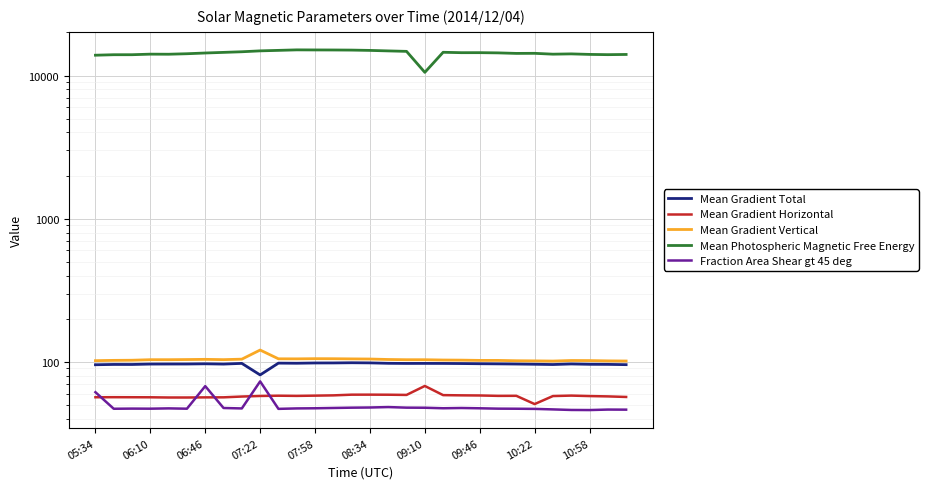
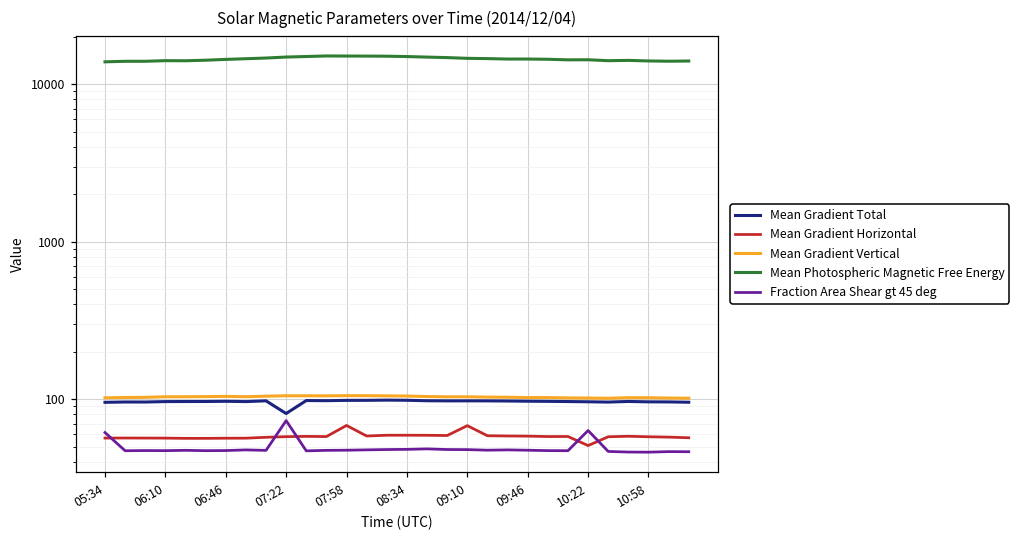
  {
    "Mean Gradient Total": {
      "05:34": 100,
      "06:10": 100,
      "06:46": 100,
      "07:22": 80,
      "07:58": 100,
      "08:34": 100,
      "09:10": 100,
      "09:46": 100,
      "10:22": 100,
      "10:58": 100
    },
    "Mean Gradient Horizontal": {
      "05:34": 57,
      "06:10": 57,
      "06:46": 57,
      "07:22": 58,
-     "07:58": 58,
+     "07:58": 70,
      "08:34": 59,
      "09:10": 70,
      "09:46": 58,
      "10:22": 51,
      "10:58": 58
    },
    "Mean Gradient Vertical": {
      "05:34": 100,
      "06:10": 100,
      "06:46": 100,
-     "07:22": 120,
+     "07:22": 110,
      "07:58": 110,
      "08:34": 100,
      "09:10": 100,
      "09:46": 100,
      "10:22": 100,
      "10:58": 100
    },
    "Mean Photospheric Magnetic Free Energy": {
      "05:34": 14000,
      "06:10": 14000,
      "06:46": 14000,
      "07:22": 15000,
      "07:58": 15000,
      "08:34": 15000,
-     "09:10": 11000,
+     "09:10": 15000,
      "09:46": 14000,
      "10:22": 14000,
      "10:58": 14000
    },
    "Fraction Area Shear gt 45 deg": {
      "05:34": 61,
      "06:10": 47,
-     "06:46": 70,
+     "06:46": 47,
      "07:22": 70,
      "07:58": 47,
      "08:34": 48,
      "09:10": 48,
      "09:46": 47,
-     "10:22": 47,
+     "10:22": 60,
      "10:58": 46
    }
  }
